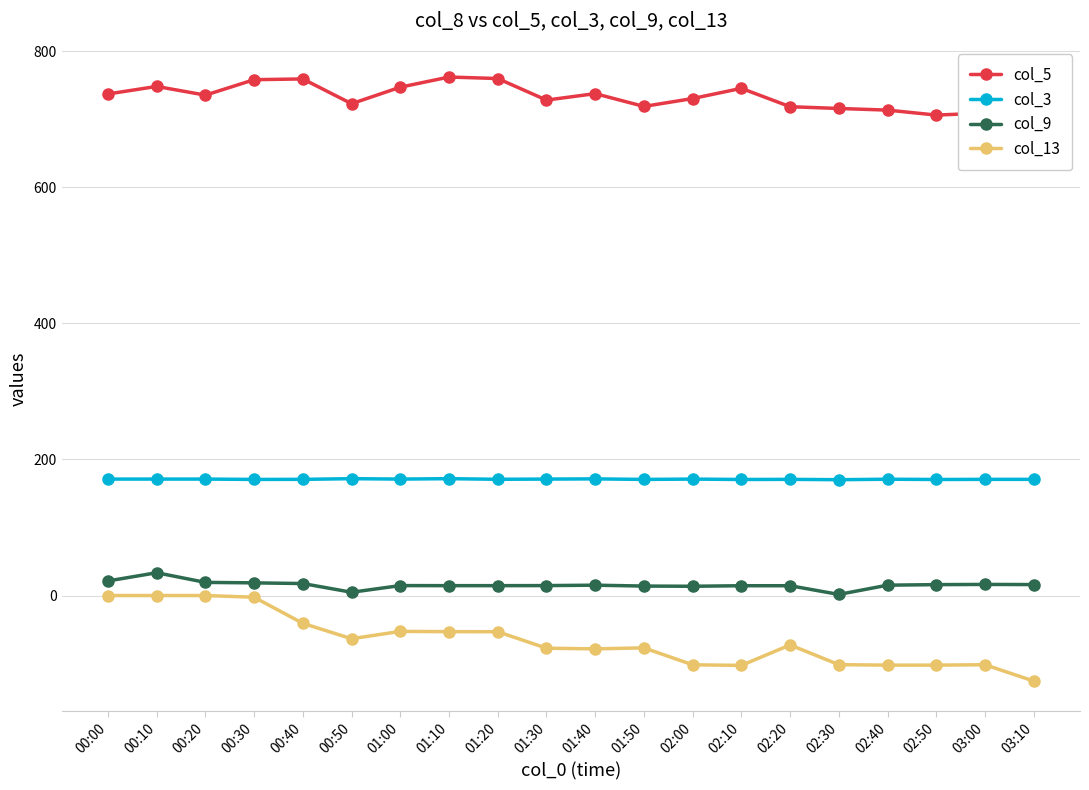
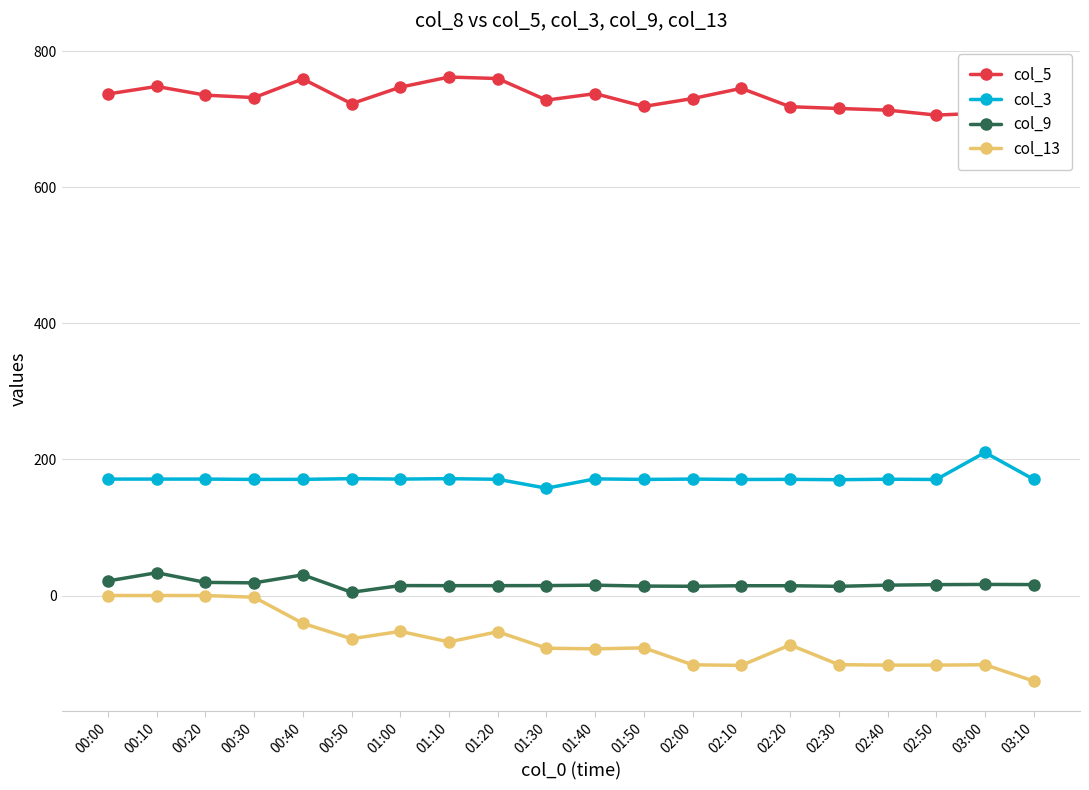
  {
    "col_5": {
      "00:00": 740,
      "00:10": 750,
      "00:20": 740,
-     "00:30": 760,
+     "00:30": 730,
      "00:40": 760,
      "00:50": 720,
      "01:00": 750,
      "01:10": 760,
      "01:20": 760,
      "01:30": 730,
      "01:40": 740,
      "01:50": 720,
      "02:00": 730,
      "02:10": 750,
      "02:20": 720,
      "02:30": 720,
      "02:40": 710,
      "02:50": 710
    },
    "col_3": {
      "00:00": 170,
      "00:10": 170,
      "00:20": 170,
      "00:30": 170,
      "00:40": 170,
      "00:50": 170,
      "01:00": 170,
      "01:10": 170,
      "01:20": 170,
-     "01:30": 170,
+     "01:30": 160,
      "01:40": 170,
      "01:50": 170,
      "02:00": 170,
      "02:10": 170,
      "02:20": 170,
      "02:30": 170,
      "02:40": 170,
      "02:50": 170,
-     "03:00": 170,
+     "03:00": 210,
      "03:10": 170
    },
    "col_9": {
      "00:00": 20,
      "00:10": 30,
      "00:20": 20,
      "00:30": 20,
-     "00:40": 20,
+     "00:40": 30,
      "00:50": 0,
      "01:00": 10,
      "01:10": 10,
      "01:20": 10,
      "01:30": 10,
      "01:40": 20,
      "01:50": 10,
      "02:00": 10,
      "02:10": 10,
      "02:20": 10,
-     "02:30": 0,
+     "02:30": 10,
      "02:40": 20,
      "02:50": 20,
      "03:00": 20,
      "03:10": 20
    },
    "col_13": {
      "00:00": 0,
      "00:10": 0,
      "00:20": 0,
      "00:30": 0,
      "00:40": -40,
      "00:50": -60,
      "01:00": -50,
-     "01:10": -50,
+     "01:10": -70,
      "01:20": -50,
      "01:30": -80,
      "01:40": -80,
      "01:50": -80,
      "02:00": -100,
      "02:10": -100,
      "02:20": -70,
      "02:30": -100,
      "02:40": -100,
      "02:50": -100,
      "03:00": -100,
      "03:10": -130
    }
  }
